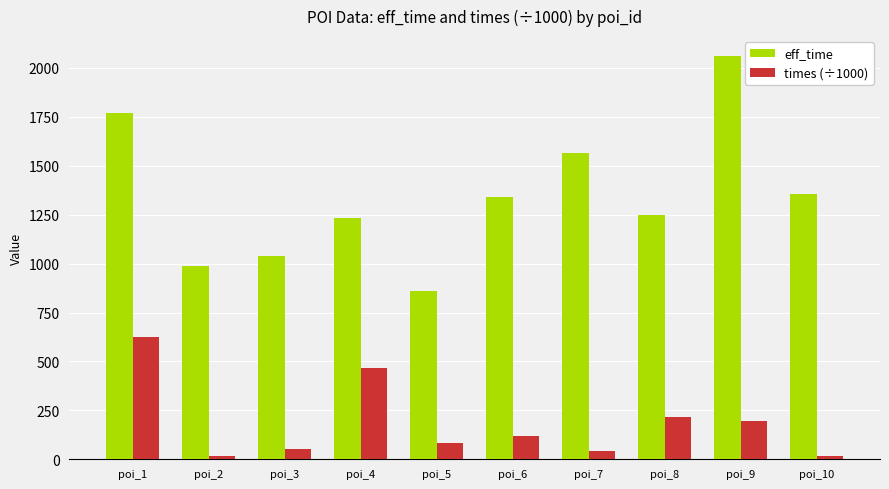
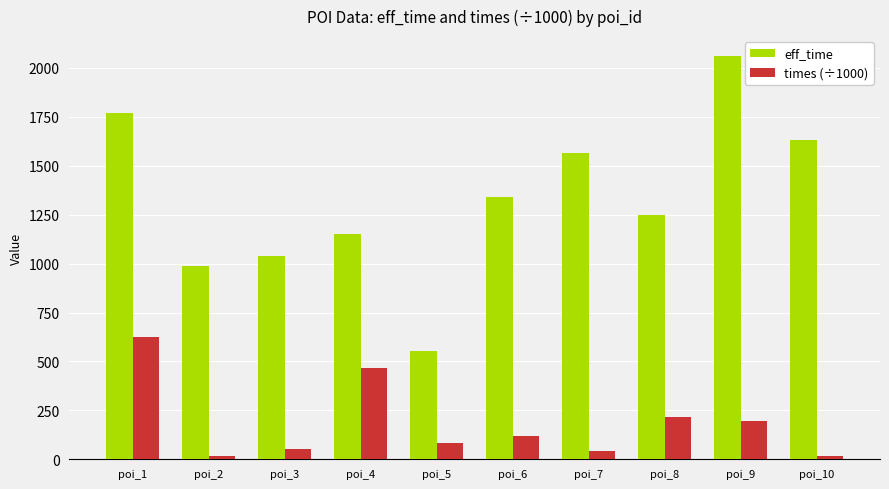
  {
    "eff_time": {
      "poi_1": 1770,
      "poi_2": 990,
      "poi_3": 1040,
-     "poi_4": 1230,
-     "poi_5": 860,
+     "poi_4": 1150,
+     "poi_5": 550,
      "poi_6": 1340,
      "poi_7": 1570,
      "poi_8": 1250,
      "poi_9": 2060,
-     "poi_10": 1360
+     "poi_10": 1630
    },
    "times (÷1000)": {
      "poi_1": 620,
      "poi_2": 20,
      "poi_3": 50,
      "poi_4": 470,
      "poi_5": 80,
      "poi_6": 120,
      "poi_7": 40,
      "poi_8": 220,
      "poi_9": 190,
      "poi_10": 20
    }
  }
